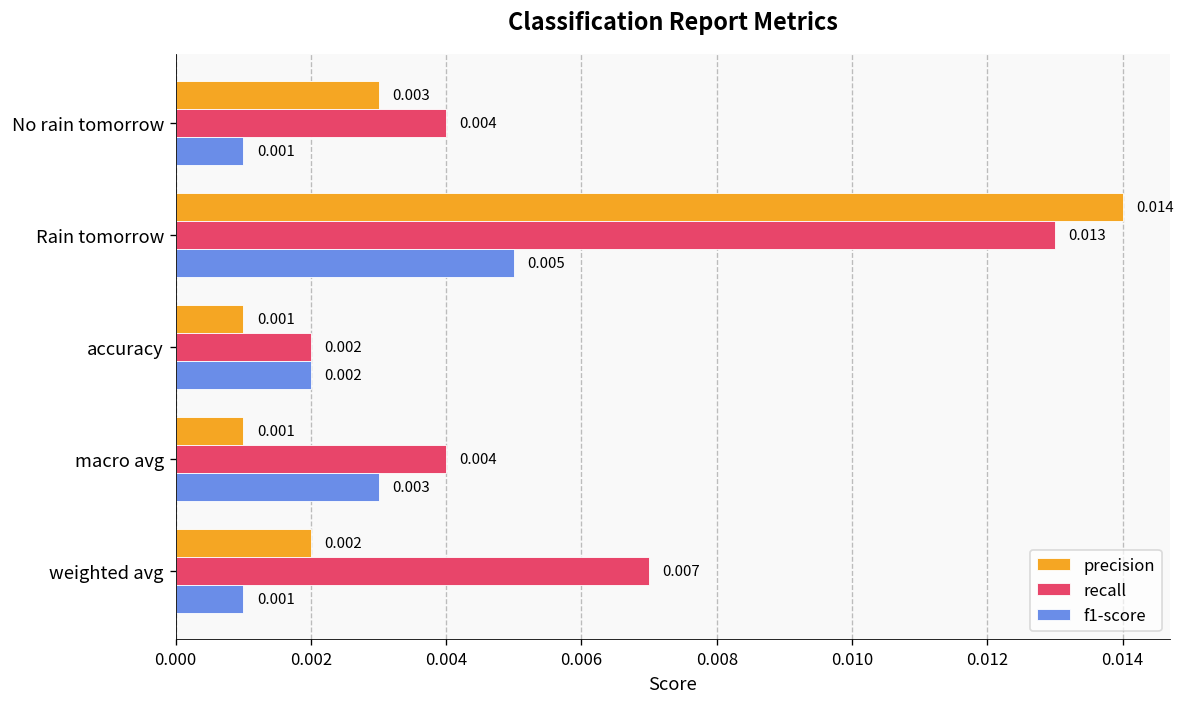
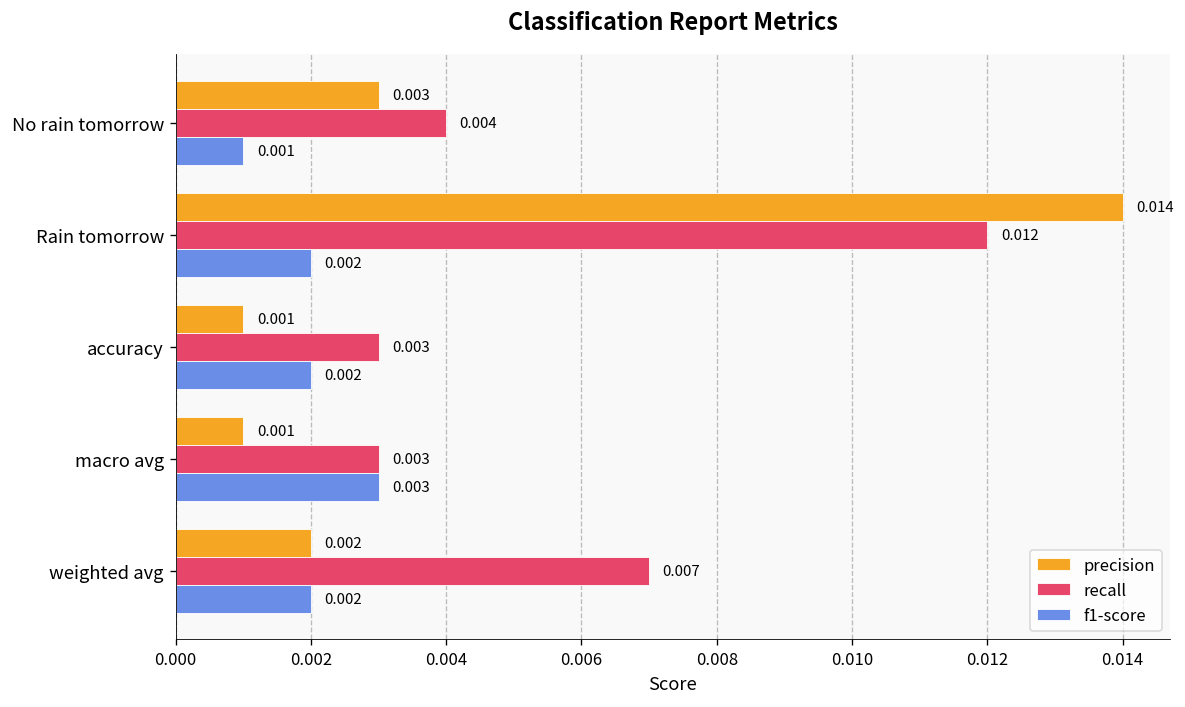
  {
    "precision": {
      "No rain tomorrow": 0.003,
      "Rain tomorrow": 0.014,
      "accuracy": 0.001,
      "macro avg": 0.001,
      "weighted avg": 0.002
    },
    "recall": {
      "No rain tomorrow": 0.004,
-     "Rain tomorrow": 0.013,
-     "accuracy": 0.002,
-     "macro avg": 0.004,
+     "Rain tomorrow": 0.012,
+     "accuracy": 0.003,
+     "macro avg": 0.003,
      "weighted avg": 0.007
    },
    "f1-score": {
      "No rain tomorrow": 0.001,
-     "Rain tomorrow": 0.005,
+     "Rain tomorrow": 0.002,
      "accuracy": 0.002,
      "macro avg": 0.003,
-     "weighted avg": 0.001
+     "weighted avg": 0.002
    }
  }
